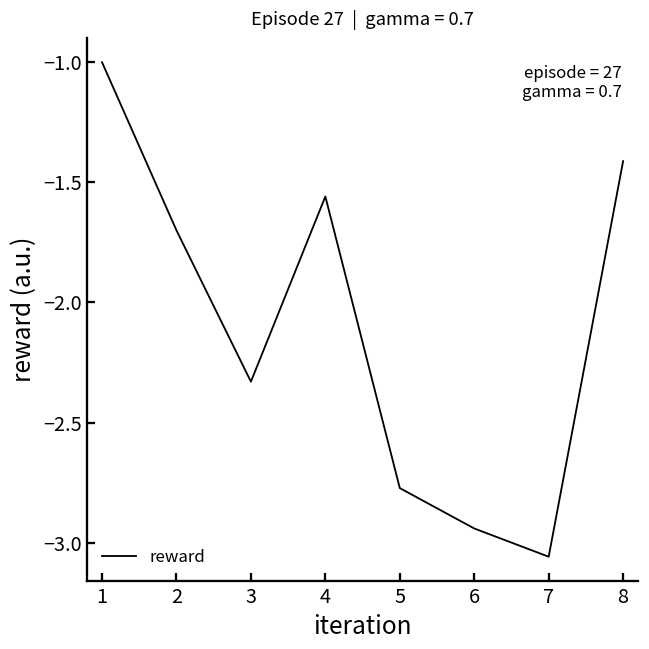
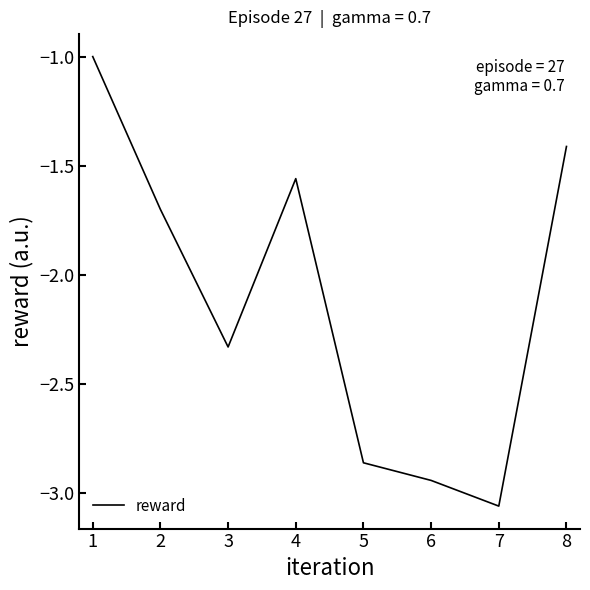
  {
    "1": -1.00,
    "2": -1.70,
    "3": -2.33,
    "4": -1.56,
-   "5": -2.77,
+   "5": -2.86,
    "6": -2.94,
    "7": -3.06,
    "8": -1.41
  }
